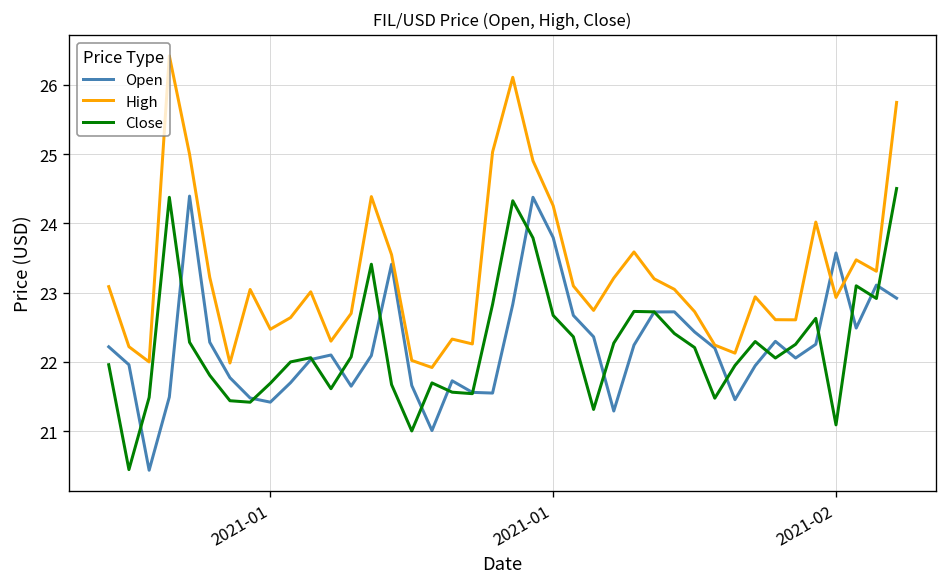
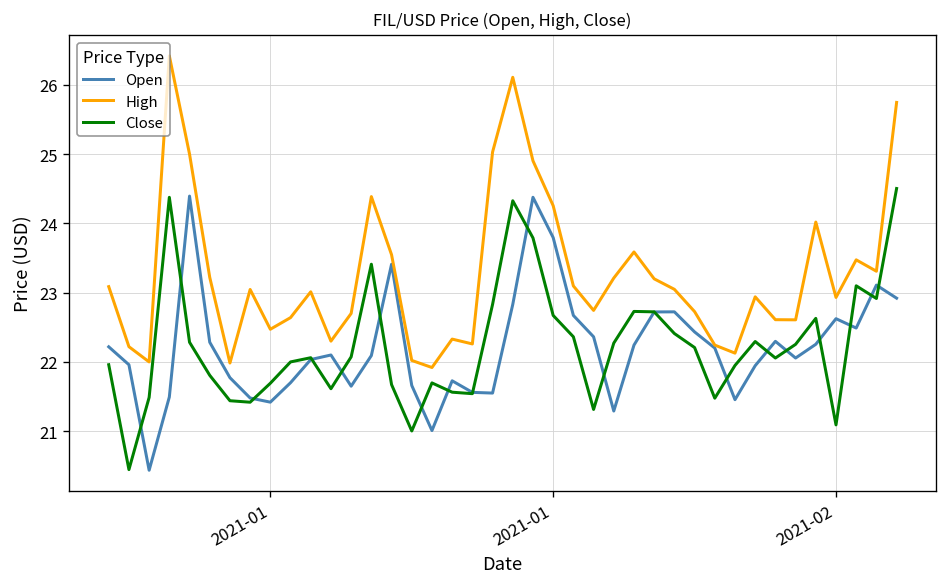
  {
    "Open": {
-     "2021-02": 23.6
+     "2021-02": 22.6
    },
    "High": {
      "2021-02": 22.9
    },
    "Close": {
      "2021-02": 21.1
    }
  }
